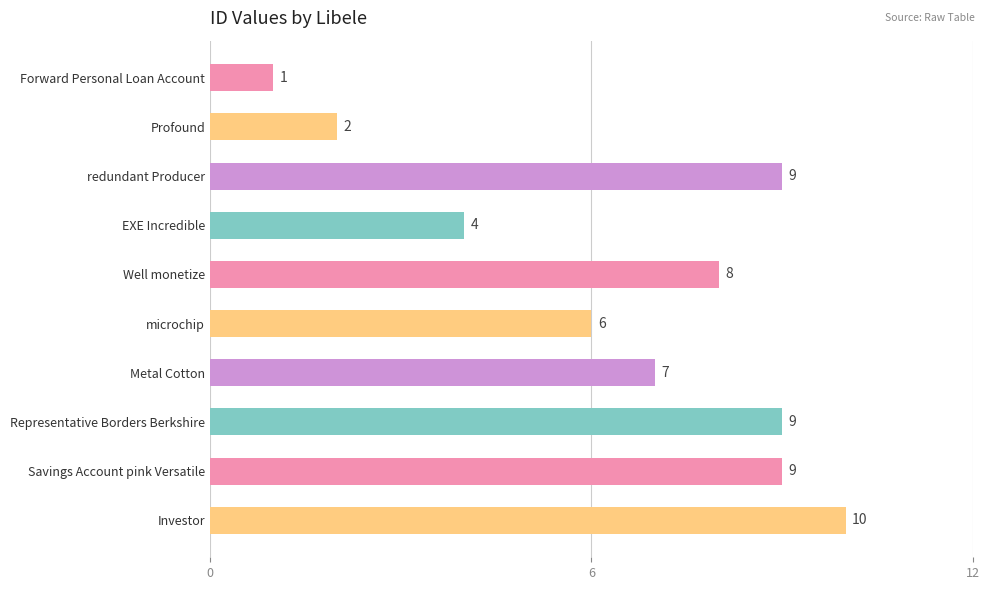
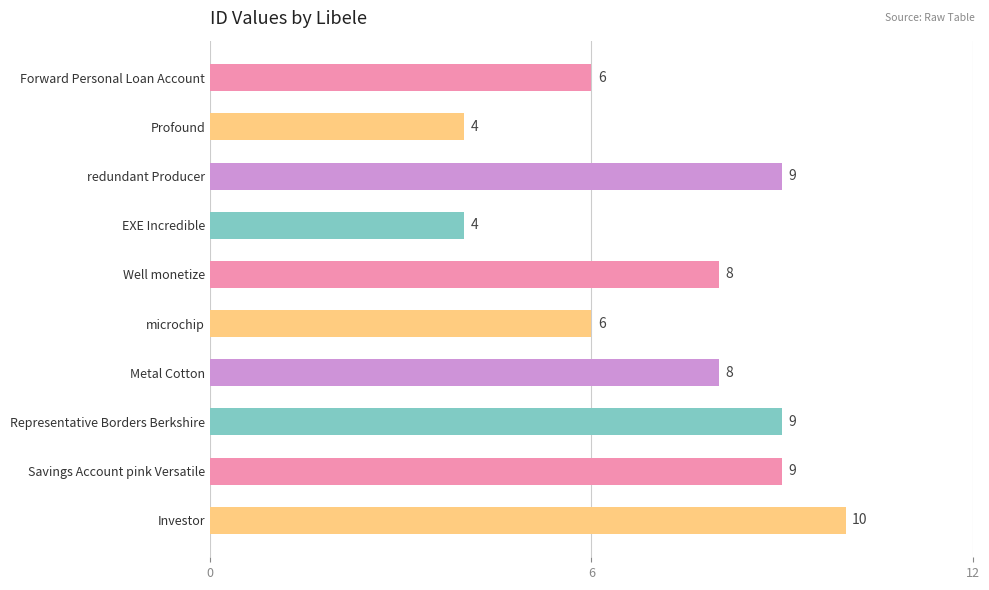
  {
-   "Forward Personal Loan Account": 1,
-   "Profound": 2,
+   "Forward Personal Loan Account": 6,
+   "Profound": 4,
    "redundant Producer": 9,
    "EXE Incredible": 4,
    "Well monetize": 8,
    "microchip": 6,
-   "Metal Cotton": 7,
+   "Metal Cotton": 8,
    "Representative Borders Berkshire": 9,
    "Savings Account pink Versatile": 9,
    "Investor": 10
  }
